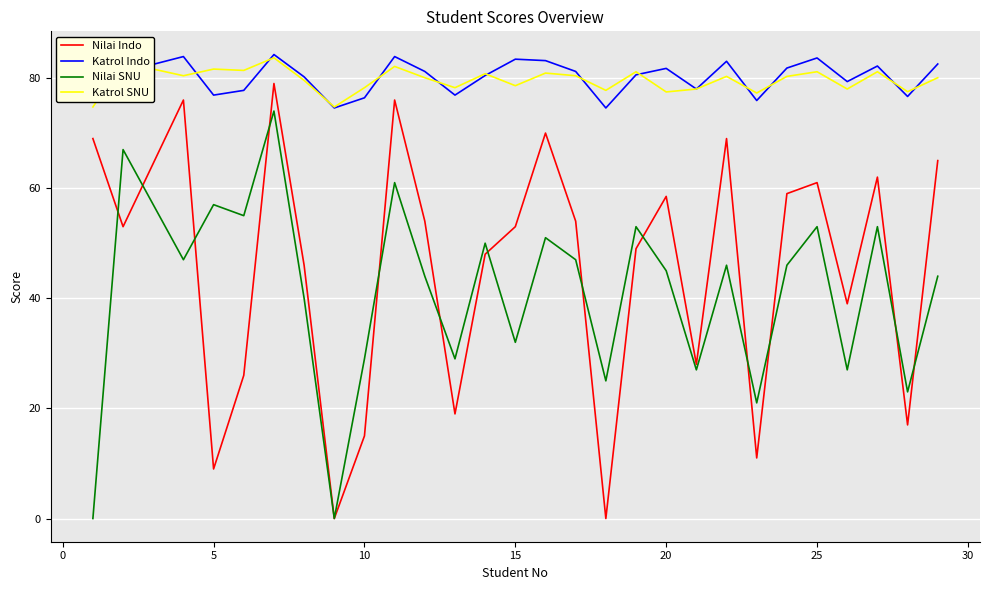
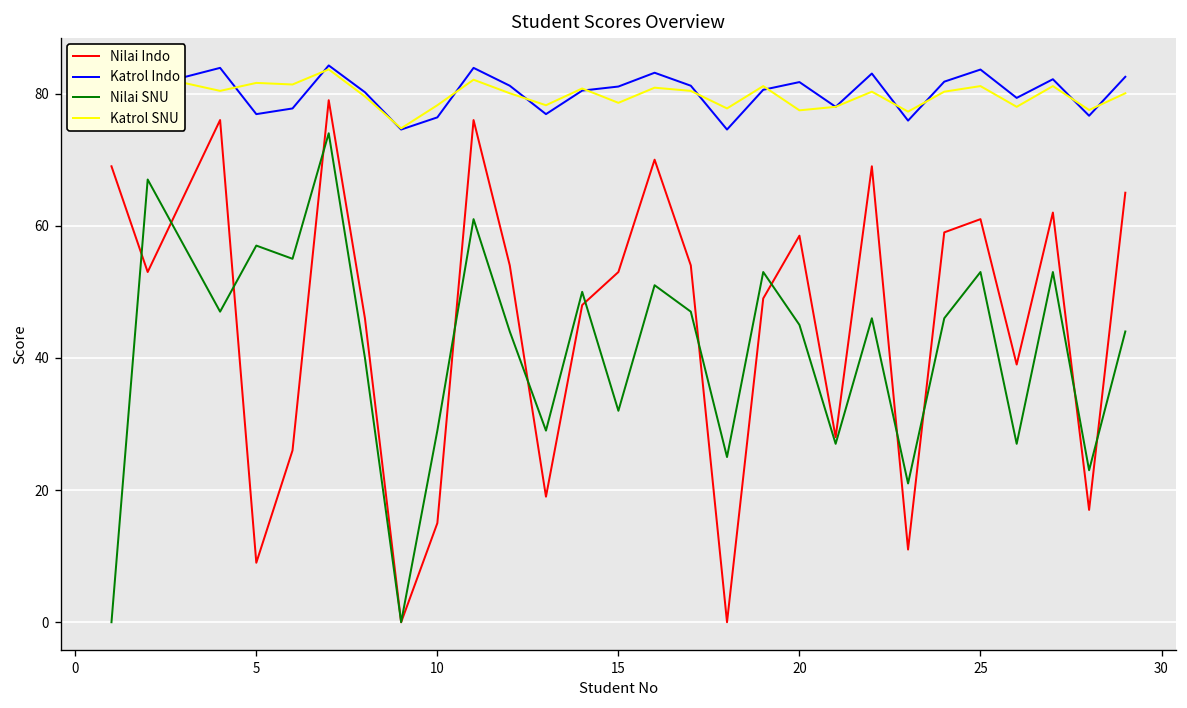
  {
    "Nilai Indo": {
      "5": 9,
      "10": 15,
      "15": 53,
      "20": 59,
      "25": 61
    },
    "Katrol Indo": {
      "5": 77,
      "10": 76,
-     "15": 83,
+     "15": 81,
      "20": 82,
      "25": 84
    },
    "Nilai SNU": {
      "5": 57,
      "10": 29,
      "15": 32,
      "20": 45,
      "25": 53
    },
    "Katrol SNU": {
      "5": 82,
      "10": 78,
      "15": 79,
      "20": 77,
      "25": 81
    }
  }
